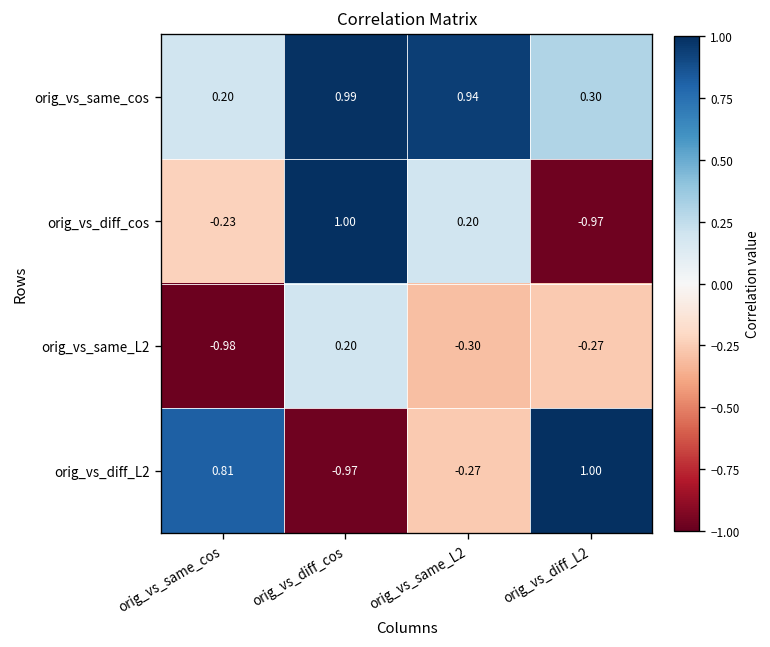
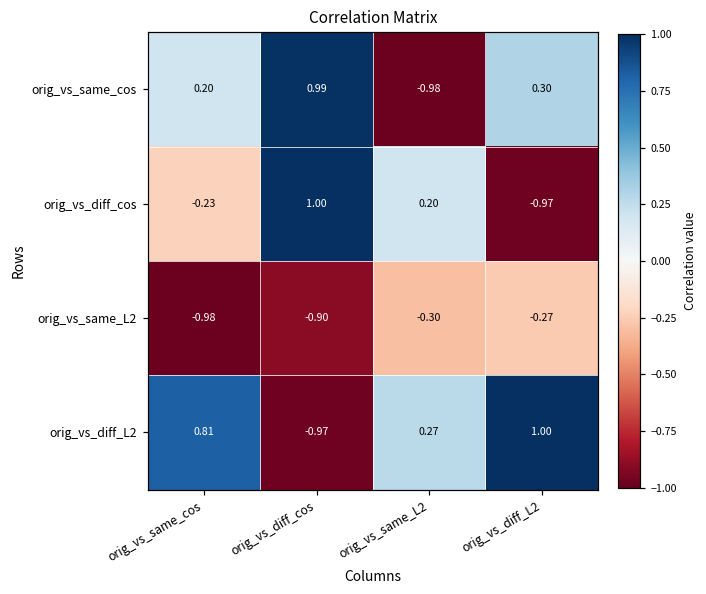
  {
    "orig_vs_same_cos": {
      "orig_vs_same_cos": 0.20,
      "orig_vs_diff_cos": 0.99,
-     "orig_vs_same_L2": 0.94,
+     "orig_vs_same_L2": -0.98,
      "orig_vs_diff_L2": 0.30
    },
    "orig_vs_diff_cos": {
      "orig_vs_same_cos": -0.23,
      "orig_vs_diff_cos": 1.00,
      "orig_vs_same_L2": 0.20,
      "orig_vs_diff_L2": -0.97
    },
    "orig_vs_same_L2": {
      "orig_vs_same_cos": -0.98,
-     "orig_vs_diff_cos": 0.20,
+     "orig_vs_diff_cos": -0.90,
      "orig_vs_same_L2": -0.30,
      "orig_vs_diff_L2": -0.27
    },
    "orig_vs_diff_L2": {
      "orig_vs_same_cos": 0.81,
      "orig_vs_diff_cos": -0.97,
-     "orig_vs_same_L2": -0.27,
+     "orig_vs_same_L2": 0.27,
      "orig_vs_diff_L2": 1.00
    }
  }
